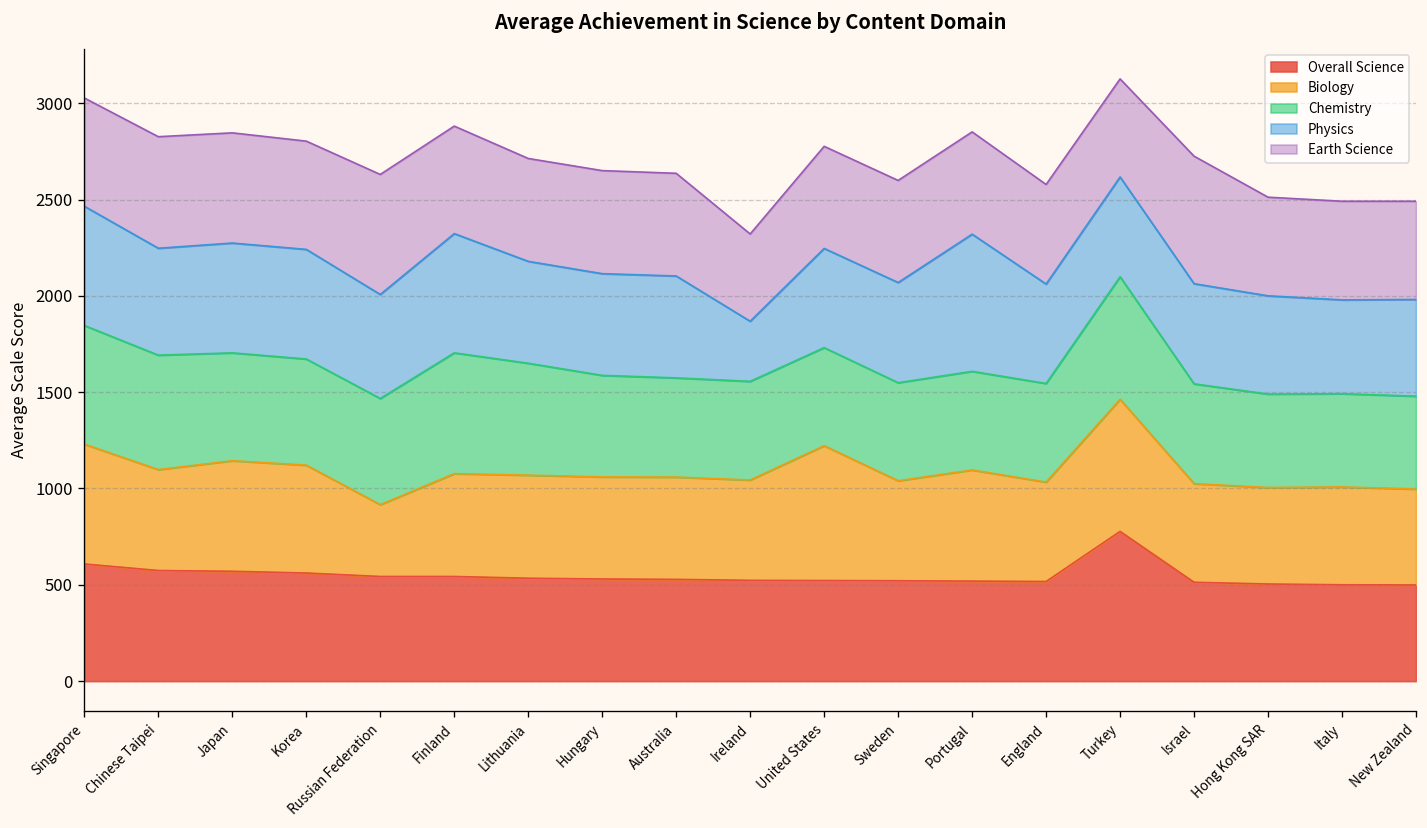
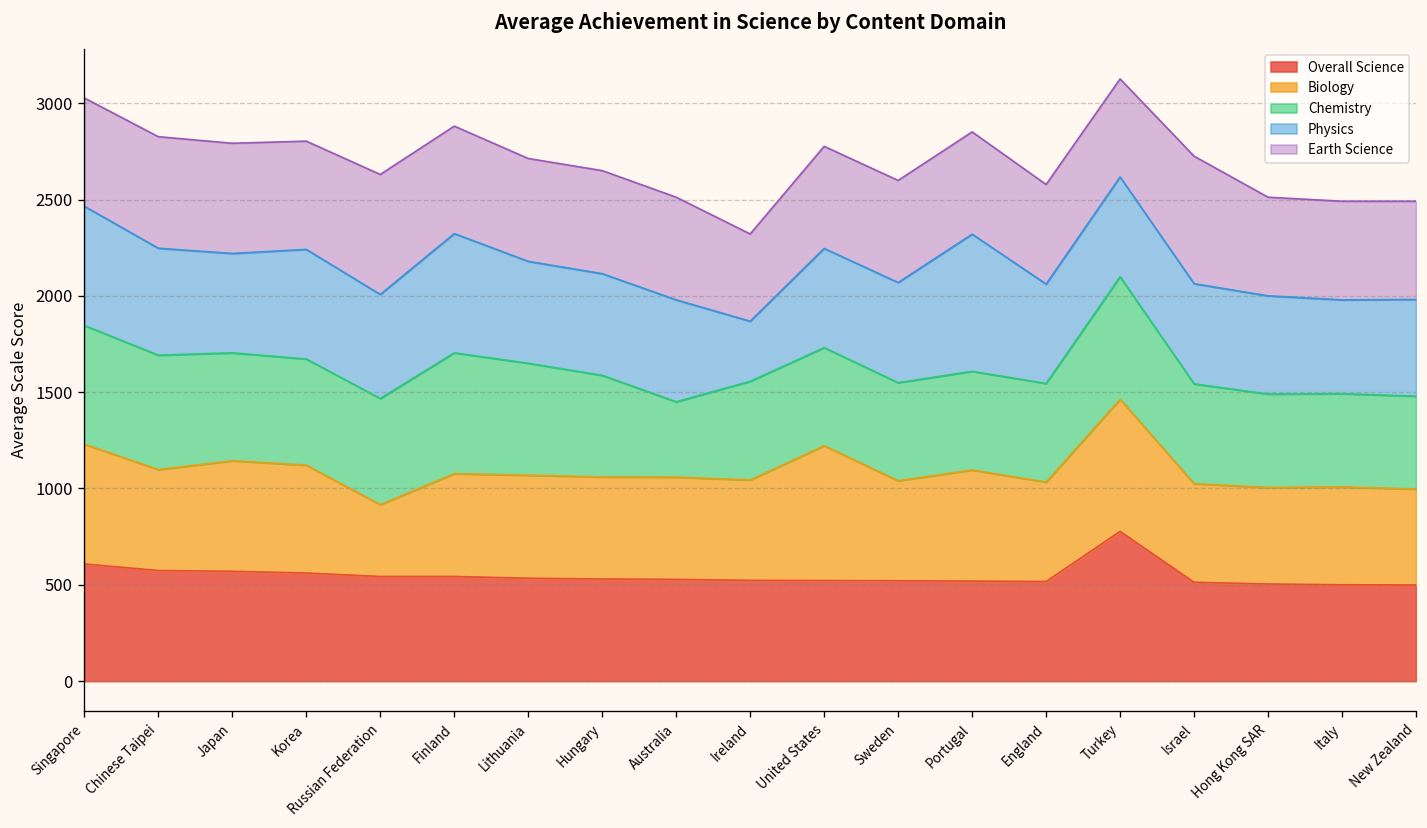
  {
    "Overall Science": {
      "Singapore": 610,
      "Chinese Taipei": 570,
      "Japan": 570,
      "Korea": 560,
      "Russian Federation": 540,
      "Finland": 540,
      "Lithuania": 530,
      "Hungary": 530,
      "Australia": 530,
      "Ireland": 520,
      "United States": 520,
      "Sweden": 520,
      "Portugal": 520,
      "England": 520,
      "Turkey": 780,
      "Israel": 510,
      "Hong Kong SAR": 500,
      "Italy": 500,
      "New Zealand": 500
    },
    "Biology": {
      "Singapore": 620,
      "Chinese Taipei": 520,
      "Japan": 570,
      "Korea": 560,
      "Russian Federation": 370,
      "Finland": 530,
      "Lithuania": 540,
      "Hungary": 530,
      "Australia": 530,
      "Ireland": 520,
      "United States": 700,
      "Sweden": 520,
      "Portugal": 580,
      "England": 520,
      "Turkey": 690,
      "Israel": 510,
      "Hong Kong SAR": 500,
      "Italy": 510,
      "New Zealand": 500
    },
    "Chemistry": {
      "Singapore": 620,
      "Chinese Taipei": 590,
      "Japan": 560,
      "Korea": 550,
      "Russian Federation": 550,
      "Finland": 630,
      "Lithuania": 580,
      "Hungary": 530,
-     "Australia": 520,
+     "Australia": 390,
      "Ireland": 510,
      "United States": 510,
      "Sweden": 510,
      "Portugal": 510,
      "England": 510,
      "Turkey": 640,
      "Israel": 520,
      "Hong Kong SAR": 490,
      "Italy": 480,
      "New Zealand": 480
    },
    "Physics": {
      "Singapore": 620,
      "Chinese Taipei": 560,
-     "Japan": 570,
+     "Japan": 520,
      "Korea": 570,
      "Russian Federation": 540,
      "Finland": 620,
      "Lithuania": 530,
      "Hungary": 530,
      "Australia": 530,
      "Ireland": 310,
      "United States": 520,
      "Sweden": 520,
      "Portugal": 710,
      "England": 520,
      "Turkey": 520,
      "Israel": 520,
      "Hong Kong SAR": 510,
      "Italy": 490,
      "New Zealand": 500
    },
    "Earth Science": {
      "Singapore": 560,
      "Chinese Taipei": 580,
      "Japan": 570,
      "Korea": 560,
      "Russian Federation": 620,
      "Finland": 560,
      "Lithuania": 530,
      "Hungary": 540,
      "Australia": 530,
      "Ireland": 450,
      "United States": 530,
      "Sweden": 530,
      "Portugal": 530,
      "England": 520,
      "Turkey": 510,
      "Israel": 660,
      "Hong Kong SAR": 510,
      "Italy": 510,
      "New Zealand": 510
    }
  }
